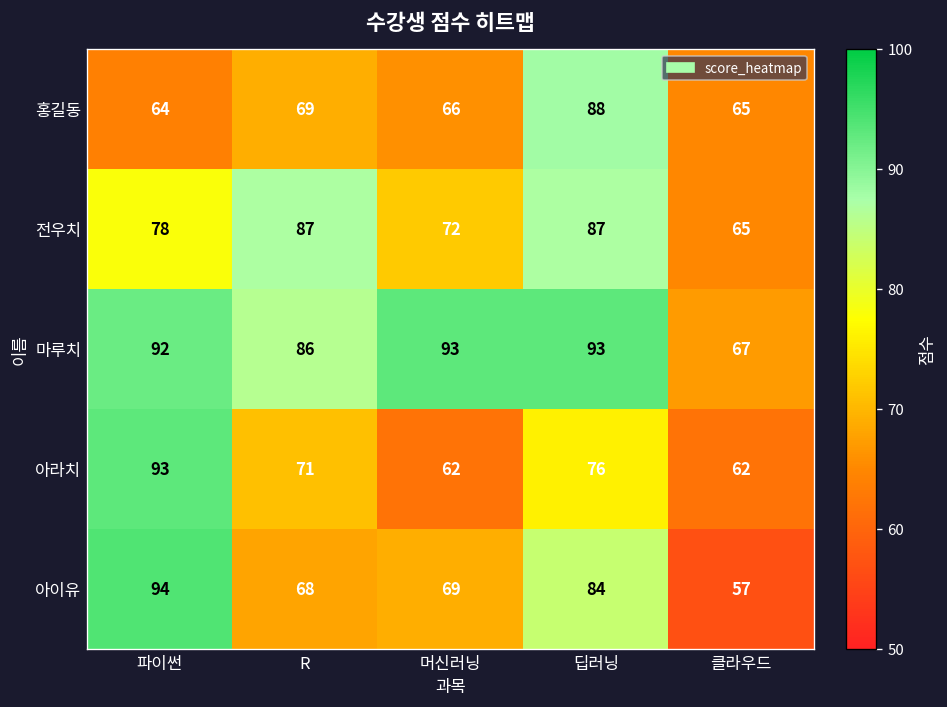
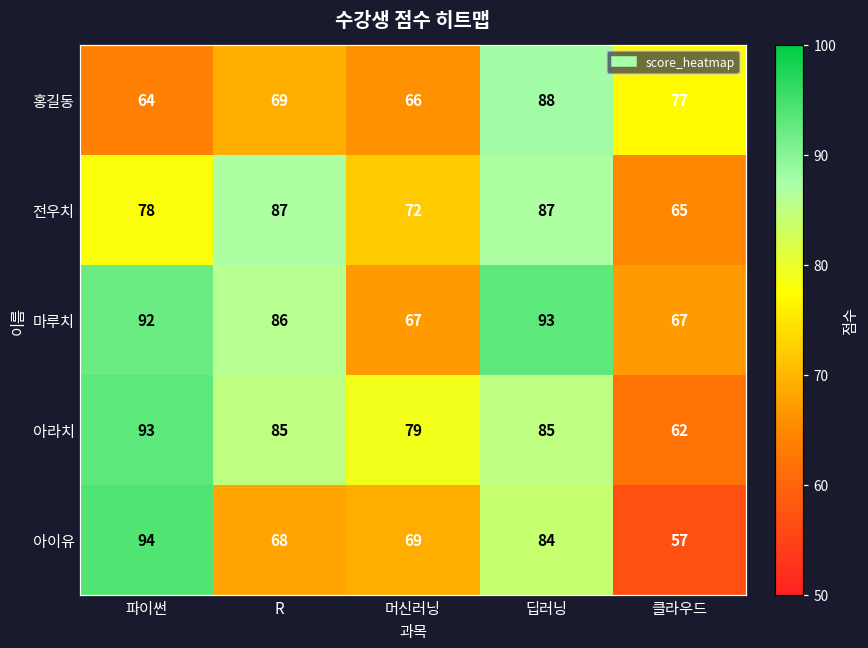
  {
    "홍길동": {
      "파이썬": 64,
      "R": 69,
      "머신러닝": 66,
      "딥러닝": 88,
-     "클라우드": 65
+     "클라우드": 77
    },
    "전우치": {
      "파이썬": 78,
      "R": 87,
      "머신러닝": 72,
      "딥러닝": 87,
      "클라우드": 65
    },
    "마루치": {
      "파이썬": 92,
      "R": 86,
-     "머신러닝": 93,
+     "머신러닝": 67,
      "딥러닝": 93,
      "클라우드": 67
    },
    "아라치": {
      "파이썬": 93,
-     "R": 71,
-     "머신러닝": 62,
-     "딥러닝": 76,
+     "R": 85,
+     "머신러닝": 79,
+     "딥러닝": 85,
      "클라우드": 62
    },
    "아이유": {
      "파이썬": 94,
      "R": 68,
      "머신러닝": 69,
      "딥러닝": 84,
      "클라우드": 57
    }
  }
